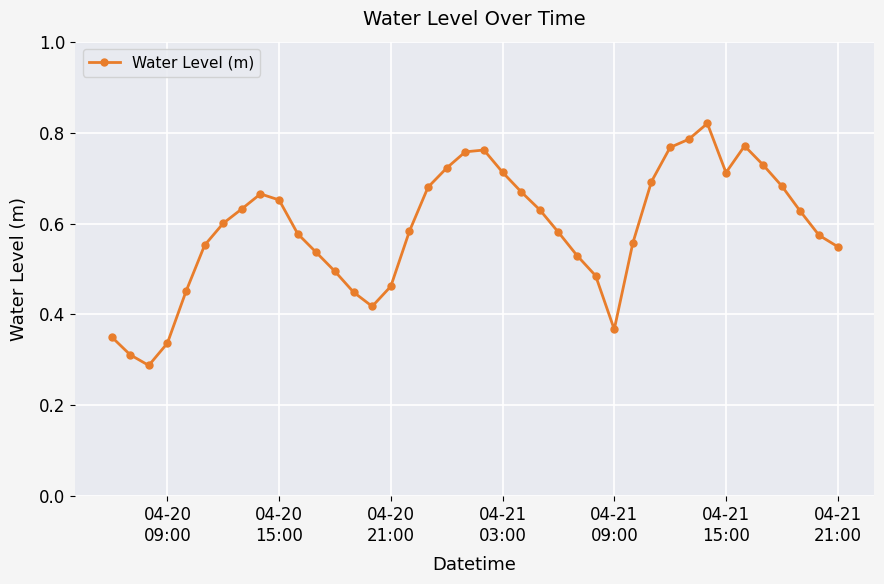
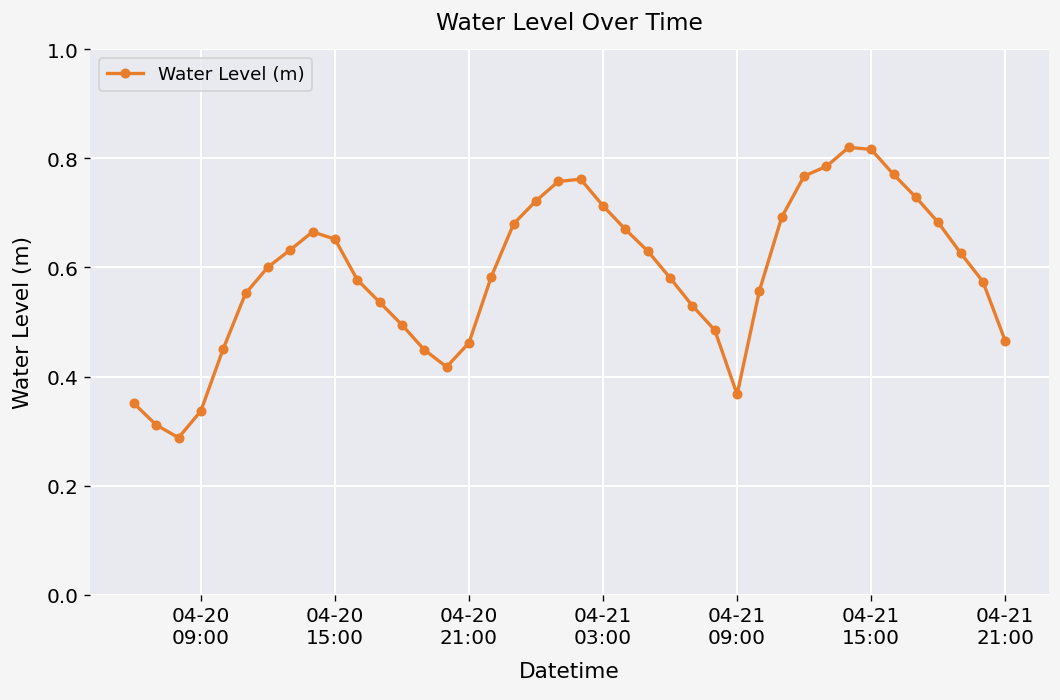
  {
    "04-20 09:00": 0.34,
    "04-20 15:00": 0.65,
    "04-20 21:00": 0.46,
    "04-21 03:00": 0.71,
    "04-21 09:00": 0.37,
-   "04-21 15:00": 0.71,
-   "04-21 21:00": 0.55
+   "04-21 15:00": 0.82,
+   "04-21 21:00": 0.47
  }
